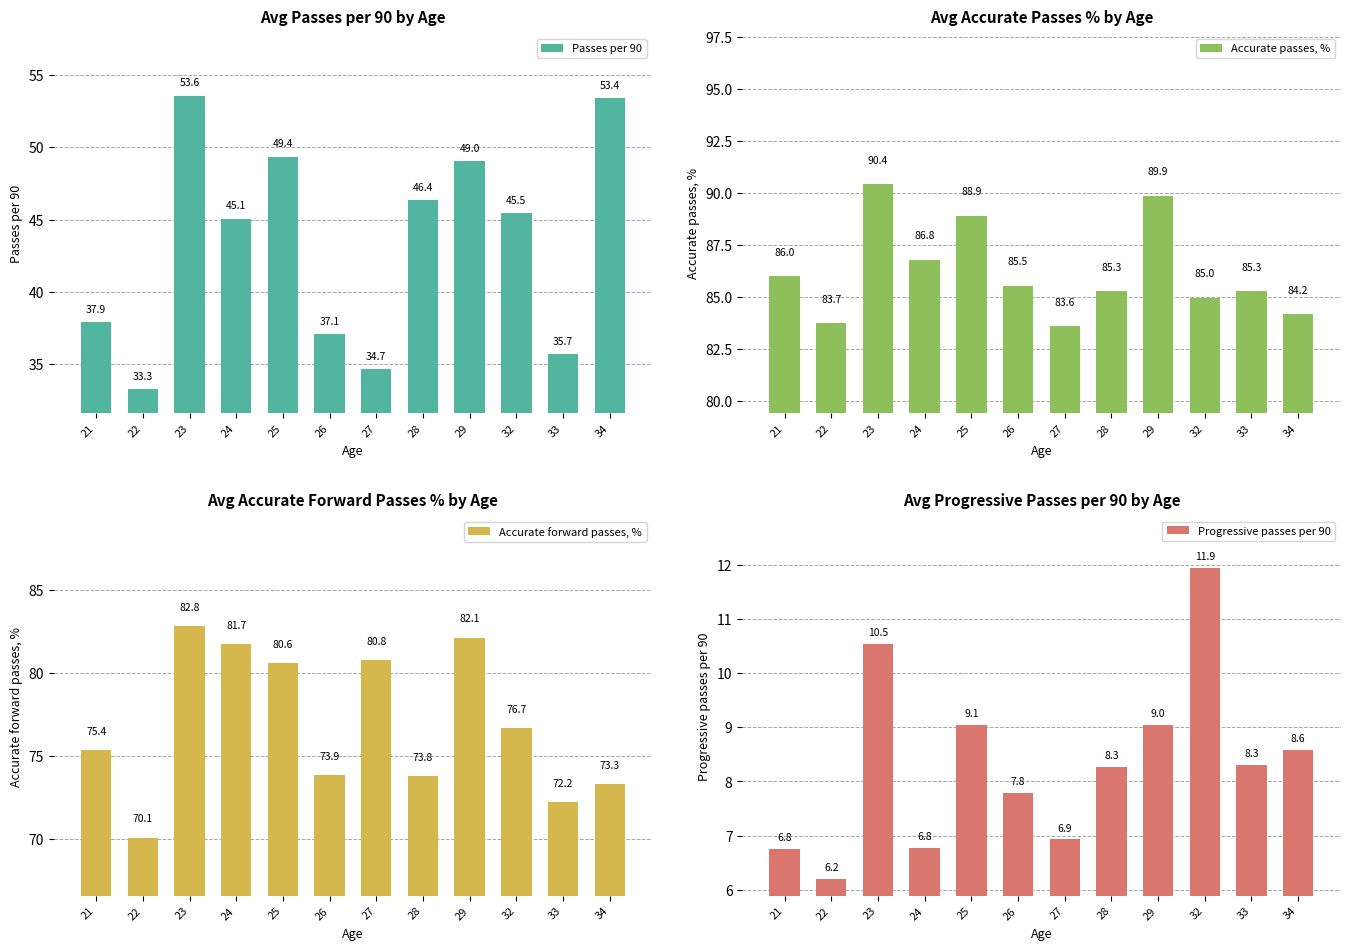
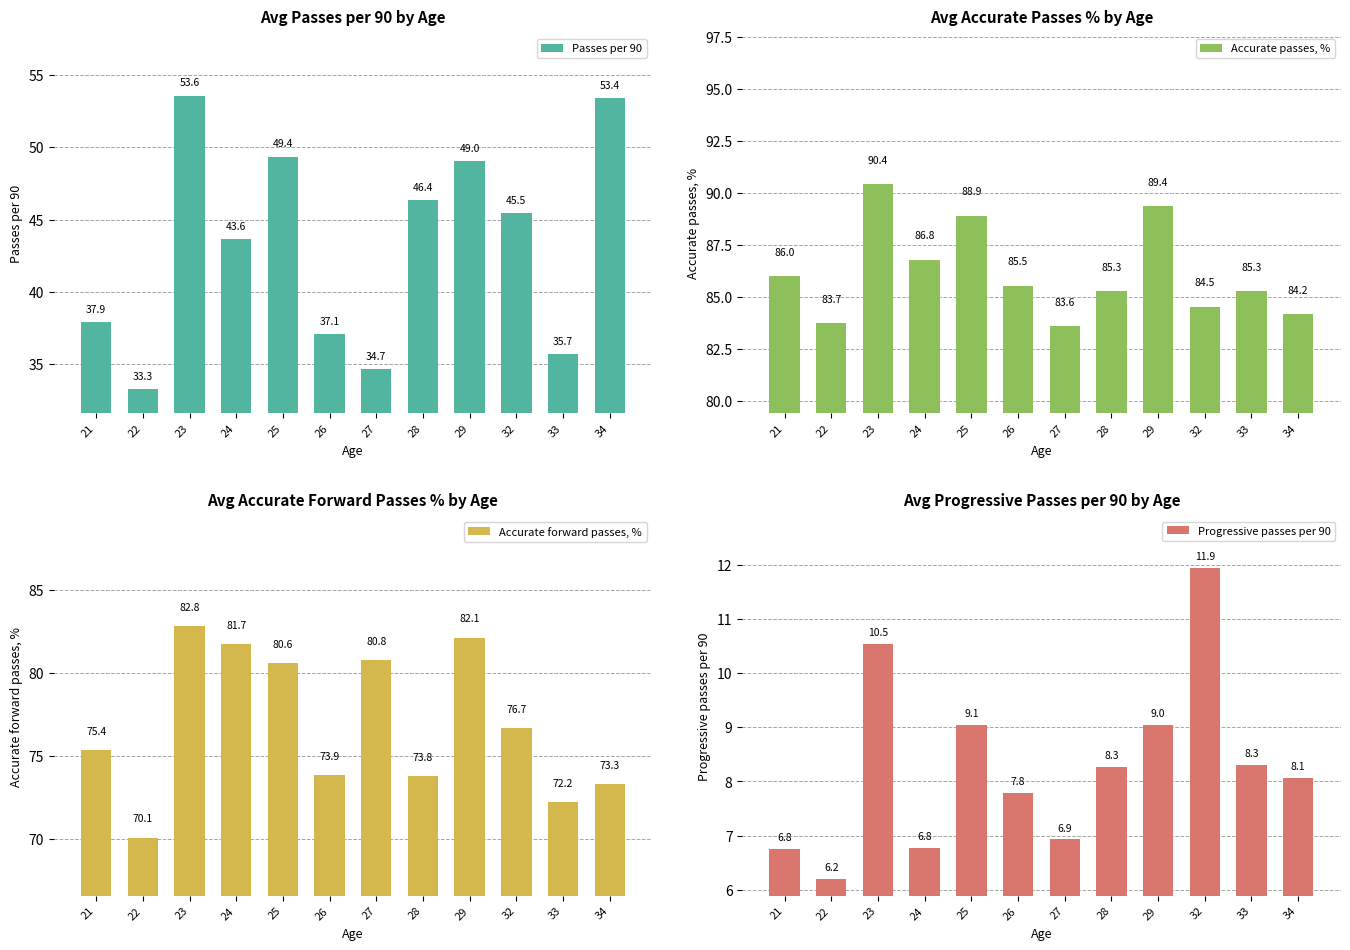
  {
    "Avg Passes per 90 by Age": {
      "21": 37.9,
      "22": 33.3,
      "23": 53.6,
-     "24": 45.1,
+     "24": 43.6,
      "25": 49.4,
      "26": 37.1,
      "27": 34.7,
      "28": 46.4,
      "29": 49.0,
      "32": 45.5,
      "33": 35.7,
      "34": 53.4
    },
    "Avg Accurate Passes % by Age": {
      "21": 86.0,
      "22": 83.7,
      "23": 90.4,
      "24": 86.8,
      "25": 88.9,
      "26": 85.5,
      "27": 83.6,
      "28": 85.3,
-     "29": 89.9,
-     "32": 85.0,
+     "29": 89.4,
+     "32": 84.5,
      "33": 85.3,
      "34": 84.2
    },
    "Avg Accurate Forward Passes % by Age": {
      "21": 75.4,
      "22": 70.1,
      "23": 82.8,
      "24": 81.7,
      "25": 80.6,
      "26": 73.9,
      "27": 80.8,
      "28": 73.8,
      "29": 82.1,
      "32": 76.7,
      "33": 72.2,
      "34": 73.3
    },
    "Avg Progressive Passes per 90 by Age": {
      "21": 6.8,
      "22": 6.2,
      "23": 10.5,
      "24": 6.8,
      "25": 9.1,
      "26": 7.8,
      "27": 6.9,
      "28": 8.3,
      "29": 9.0,
      "32": 11.9,
      "33": 8.3,
-     "34": 8.6
+     "34": 8.1
    }
  }
